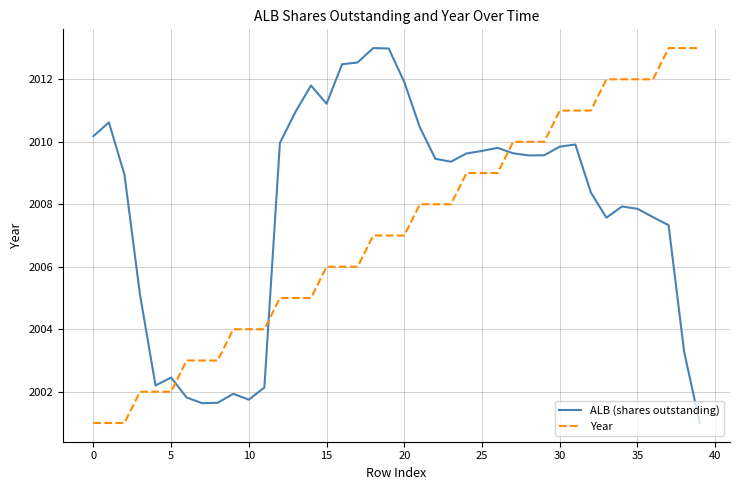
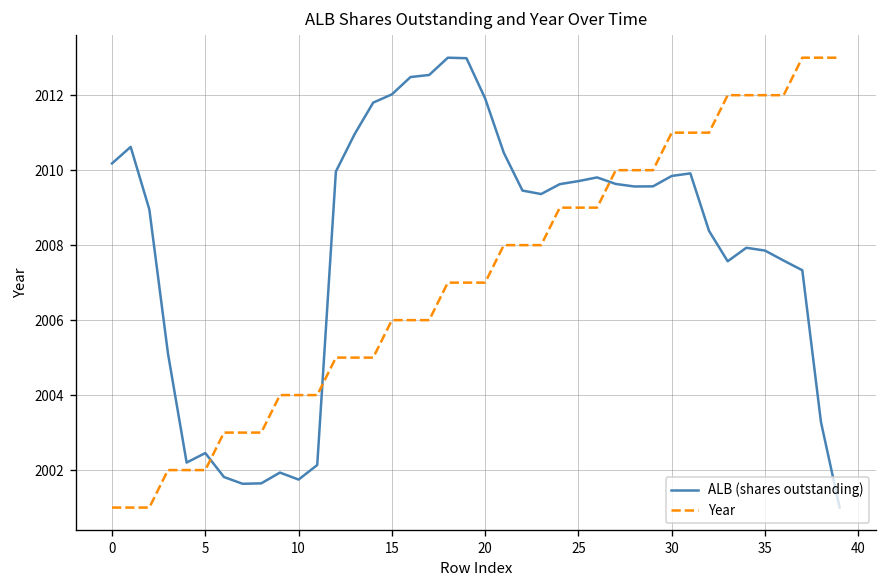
  {
    "ALB (shares outstanding)": {
      "0": 2010.2,
      "5": 2002.5,
      "10": 2001.7,
-     "15": 2011.2,
+     "15": 2012.0,
      "20": 2011.9,
      "25": 2009.7,
      "30": 2009.8,
      "35": 2007.9
    },
    "Year": {
      "0": 2001.0,
      "5": 2002.0,
      "10": 2004.0,
      "15": 2006.0,
      "20": 2007.0,
      "25": 2009.0,
      "30": 2011.0,
      "35": 2012.0
    }
  }
